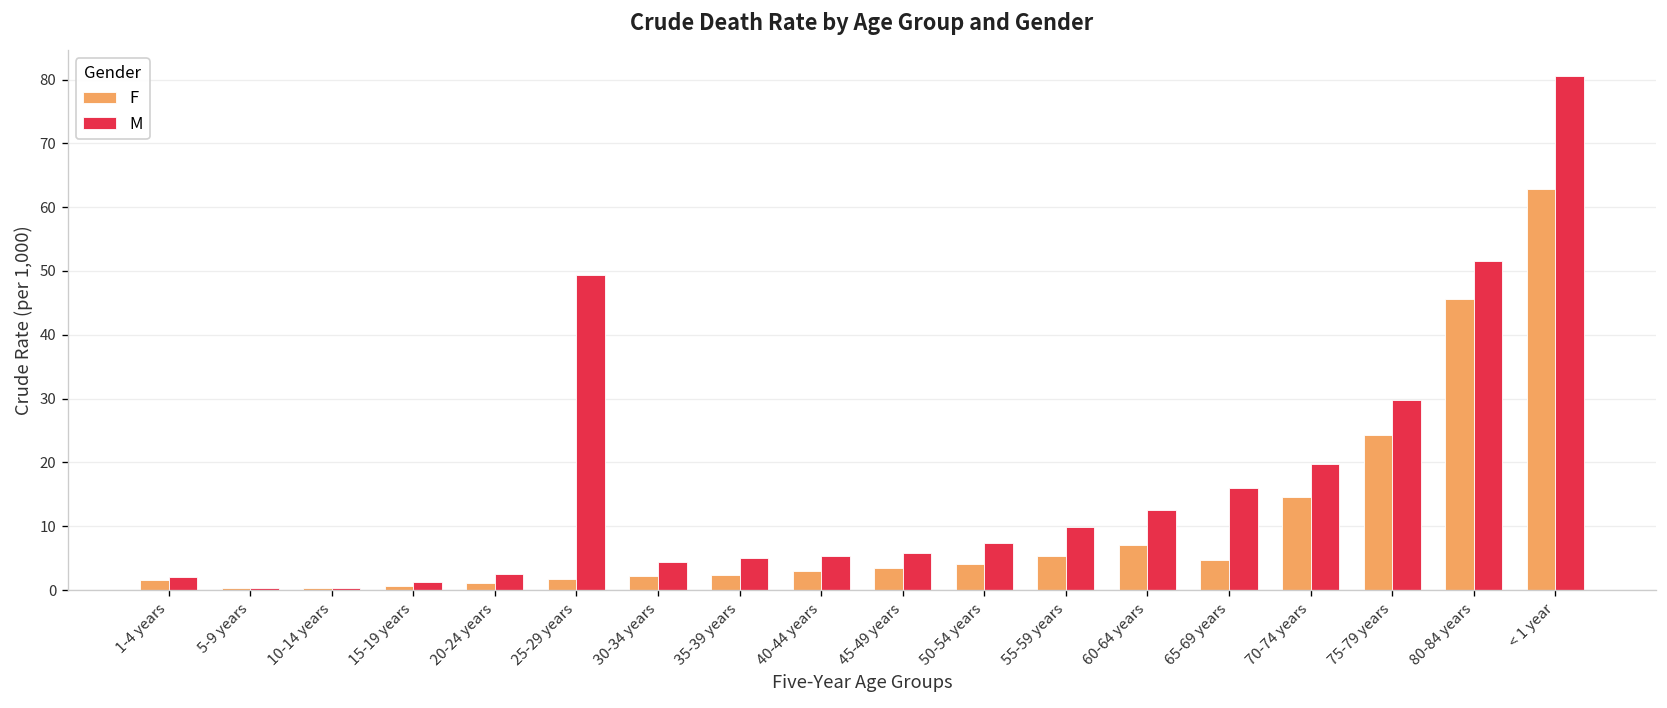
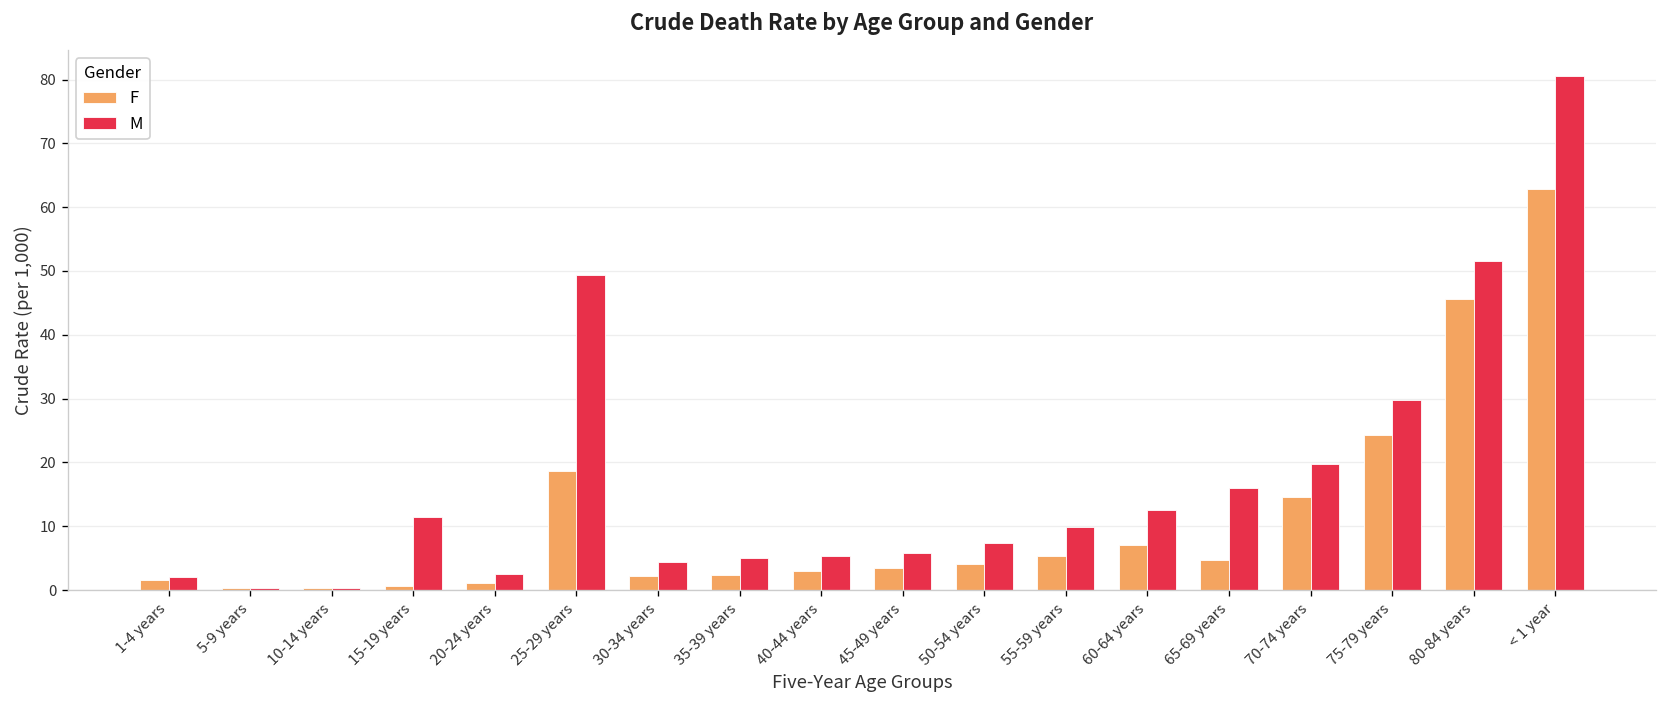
  {
    "F": {
      "1-4 years": 1,
      "15-19 years": 1,
      "20-24 years": 1,
-     "25-29 years": 2,
+     "25-29 years": 19,
      "30-34 years": 2,
      "35-39 years": 2,
      "40-44 years": 3,
      "45-49 years": 3,
      "50-54 years": 4,
      "55-59 years": 5,
      "60-64 years": 7,
      "65-69 years": 5,
      "70-74 years": 15,
      "75-79 years": 24,
      "80-84 years": 46,
      "< 1 year": 63
    },
    "M": {
      "1-4 years": 2,
-     "15-19 years": 1,
+     "15-19 years": 11,
      "20-24 years": 2,
      "25-29 years": 49,
      "30-34 years": 4,
      "35-39 years": 5,
      "40-44 years": 5,
      "45-49 years": 6,
      "50-54 years": 7,
      "55-59 years": 10,
      "60-64 years": 13,
      "65-69 years": 16,
      "70-74 years": 20,
      "75-79 years": 30,
      "80-84 years": 52,
      "< 1 year": 81
    }
  }
